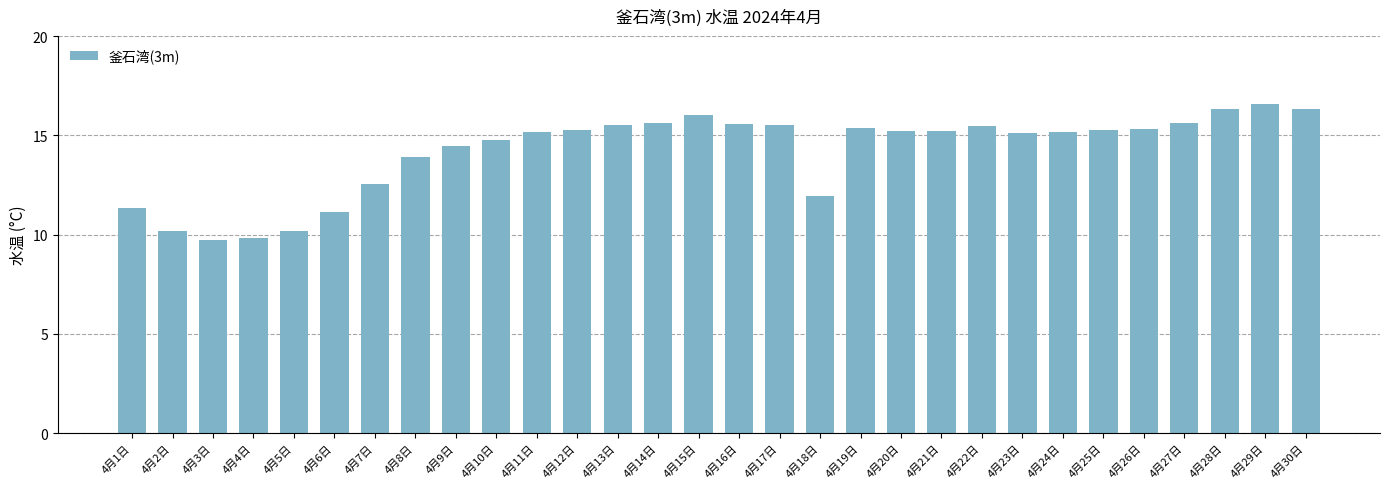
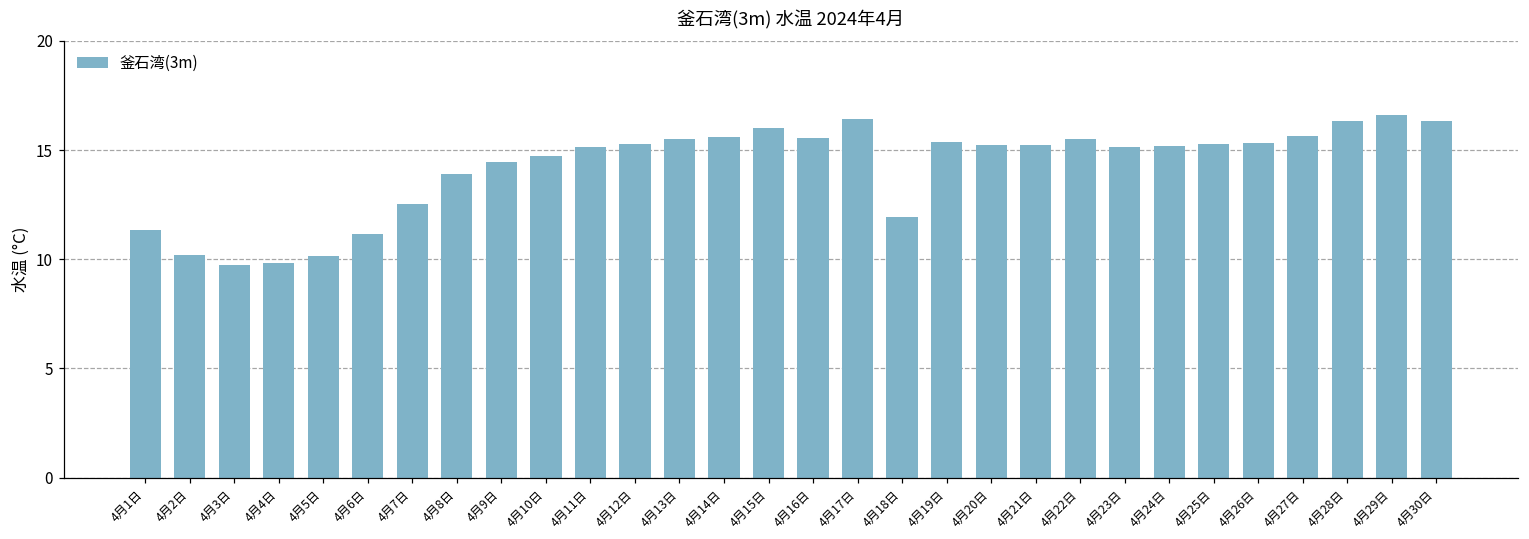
  {
    "4月1日": 11.4,
    "4月2日": 10.2,
    "4月3日": 9.7,
    "4月4日": 9.8,
    "4月5日": 10.2,
    "4月6日": 11.2,
    "4月7日": 12.5,
    "4月8日": 13.9,
    "4月9日": 14.5,
    "4月10日": 14.8,
    "4月11日": 15.2,
    "4月12日": 15.3,
    "4月13日": 15.5,
    "4月14日": 15.6,
    "4月15日": 16.0,
    "4月16日": 15.6,
-   "4月17日": 15.5,
+   "4月17日": 16.4,
    "4月18日": 12.0,
    "4月19日": 15.4,
    "4月20日": 15.2,
    "4月21日": 15.2,
    "4月22日": 15.5,
    "4月23日": 15.1,
    "4月24日": 15.2,
    "4月25日": 15.3,
    "4月26日": 15.3,
    "4月27日": 15.6,
    "4月28日": 16.3,
    "4月29日": 16.6,
    "4月30日": 16.3
  }
